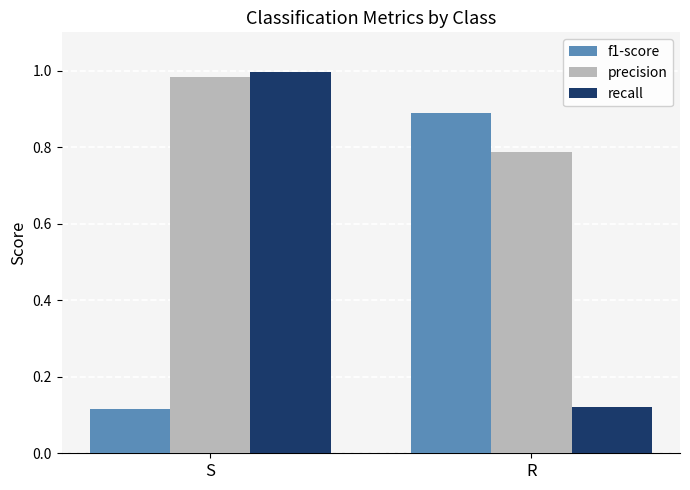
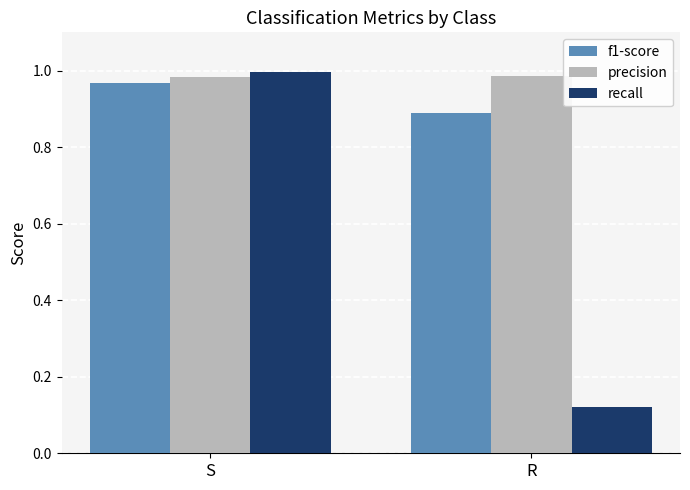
  {
    "f1-score": {
-     "S": 0.12,
+     "S": 0.97,
      "R": 0.89
    },
    "precision": {
      "S": 0.98,
-     "R": 0.79
+     "R": 0.99
    },
    "recall": {
      "S": 1.00,
      "R": 0.12
    }
  }
